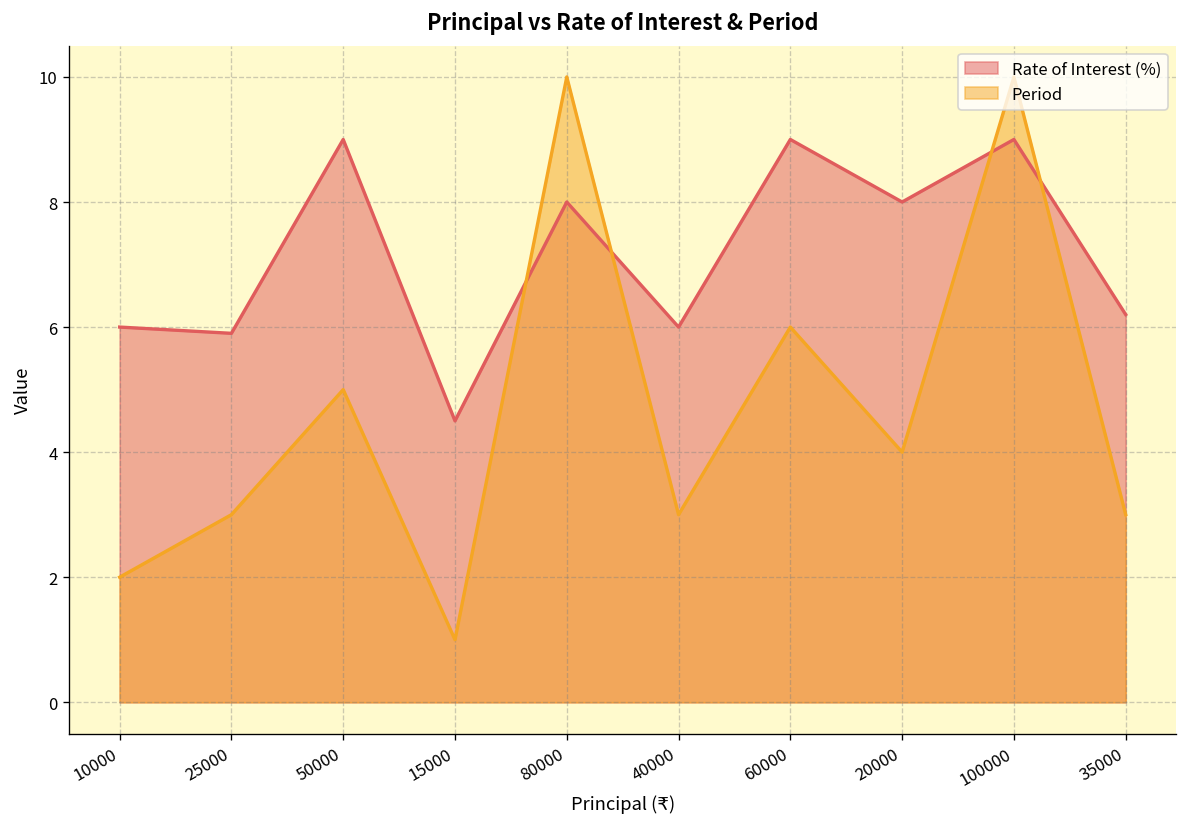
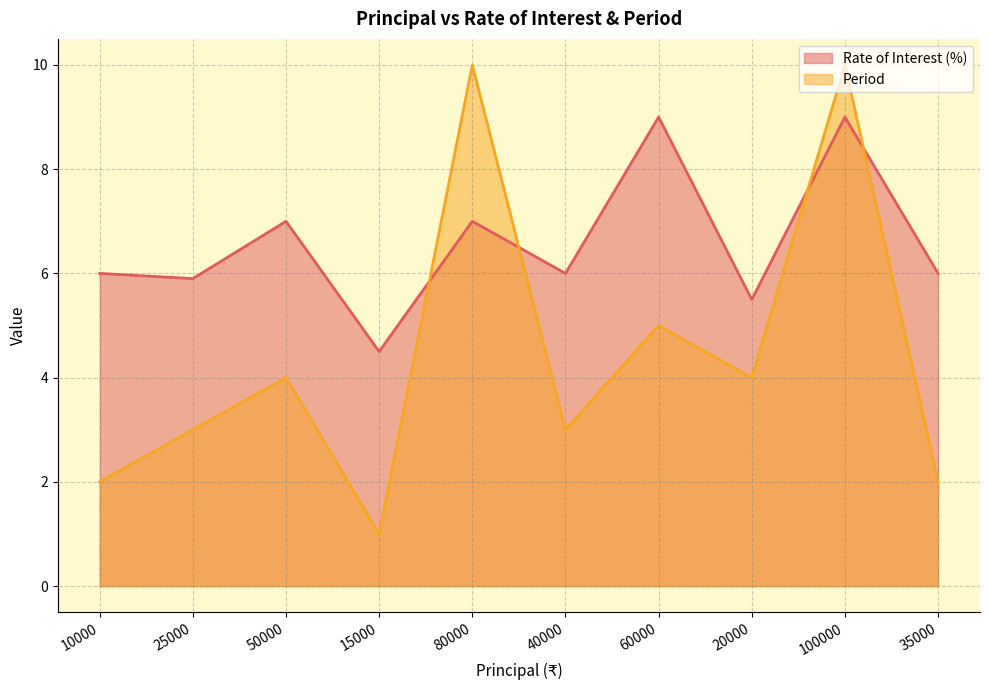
  {
    "Rate of Interest (%)": {
      "10000": 6.0,
      "25000": 5.9,
-     "50000": 9,
+     "50000": 7,
      "15000": 4.5,
-     "80000": 8,
+     "80000": 7,
      "40000": 6.0,
      "60000": 9.0,
-     "20000": 8.0,
+     "20000": 5.5,
      "100000": 9.0,
-     "35000": 6.2
+     "35000": 6.0
    },
    "Period": {
      "10000": 2,
      "25000": 3,
-     "50000": 5,
+     "50000": 4,
      "15000": 1,
      "80000": 10,
      "40000": 3,
-     "60000": 6,
+     "60000": 5,
      "20000": 4,
-     "35000": 3
+     "35000": 2
    }
  }
